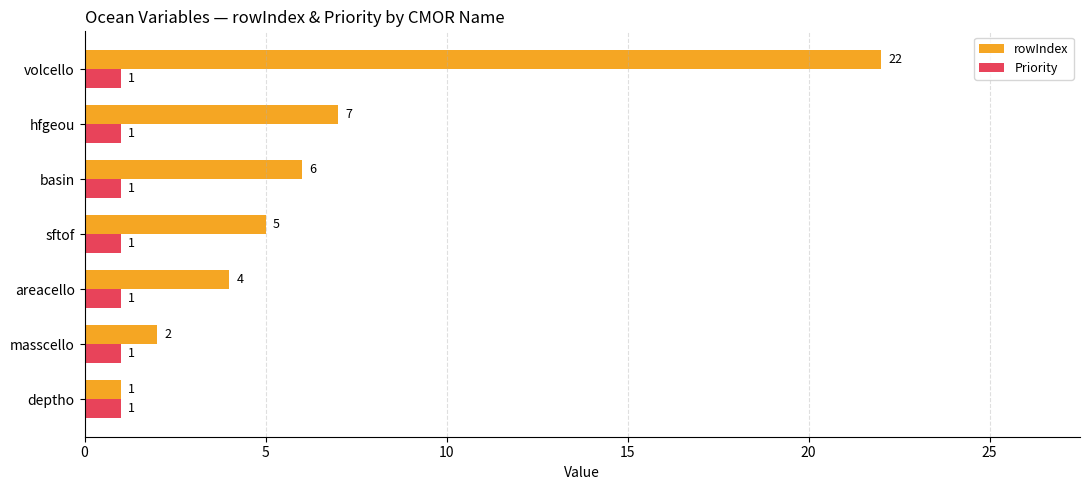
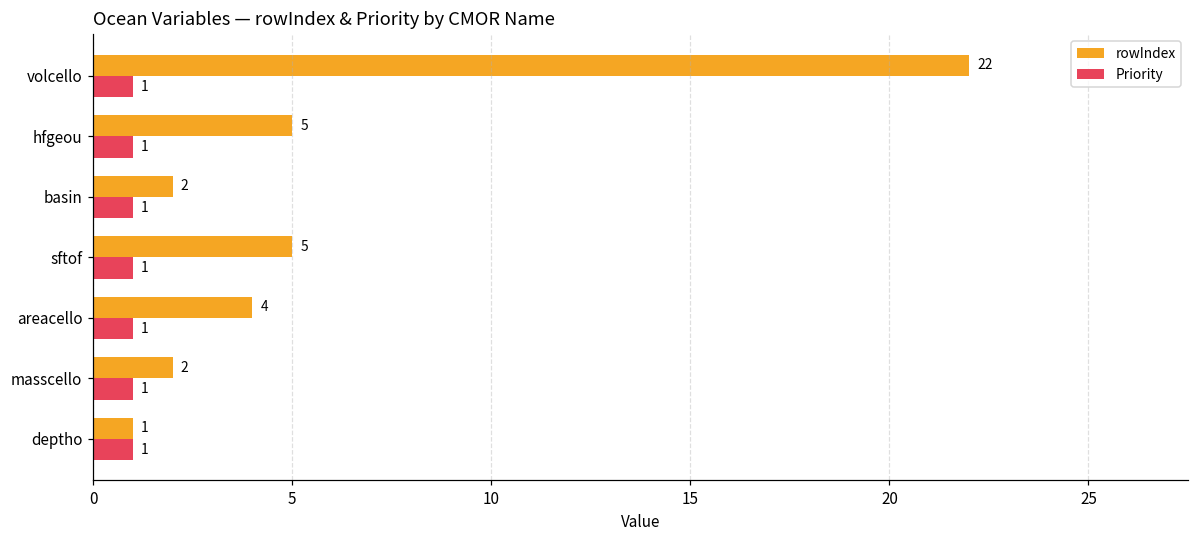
  {
    "rowIndex": {
      "volcello": 22,
-     "hfgeou": 7,
-     "basin": 6,
+     "hfgeou": 5,
+     "basin": 2,
      "sftof": 5,
      "areacello": 4,
      "masscello": 2,
      "deptho": 1
    },
    "Priority": {
      "volcello": 1,
      "hfgeou": 1,
      "basin": 1,
      "sftof": 1,
      "areacello": 1,
      "masscello": 1,
      "deptho": 1
    }
  }
